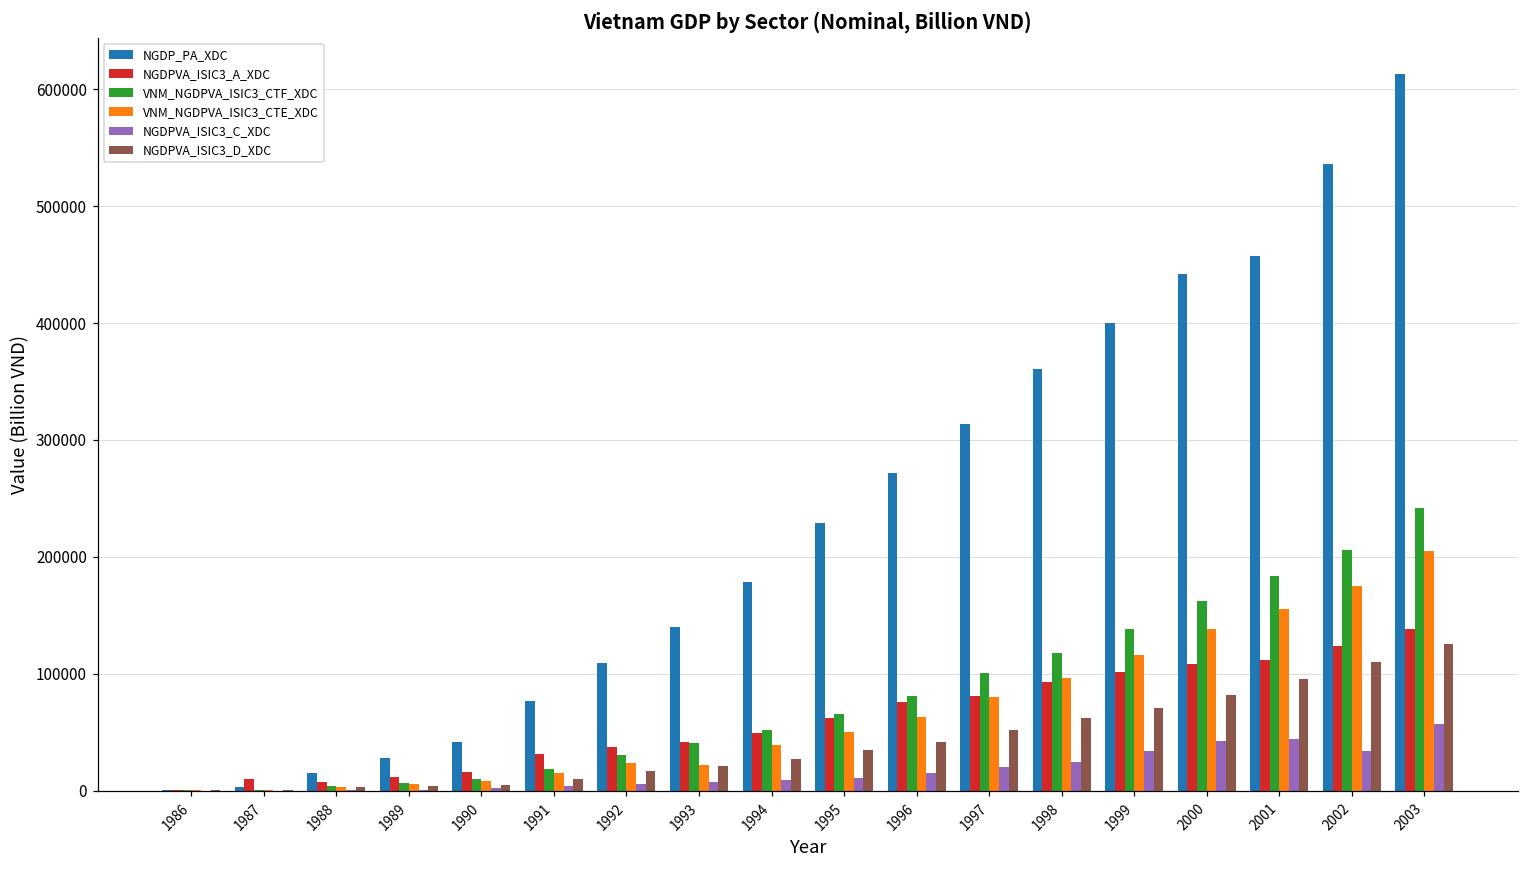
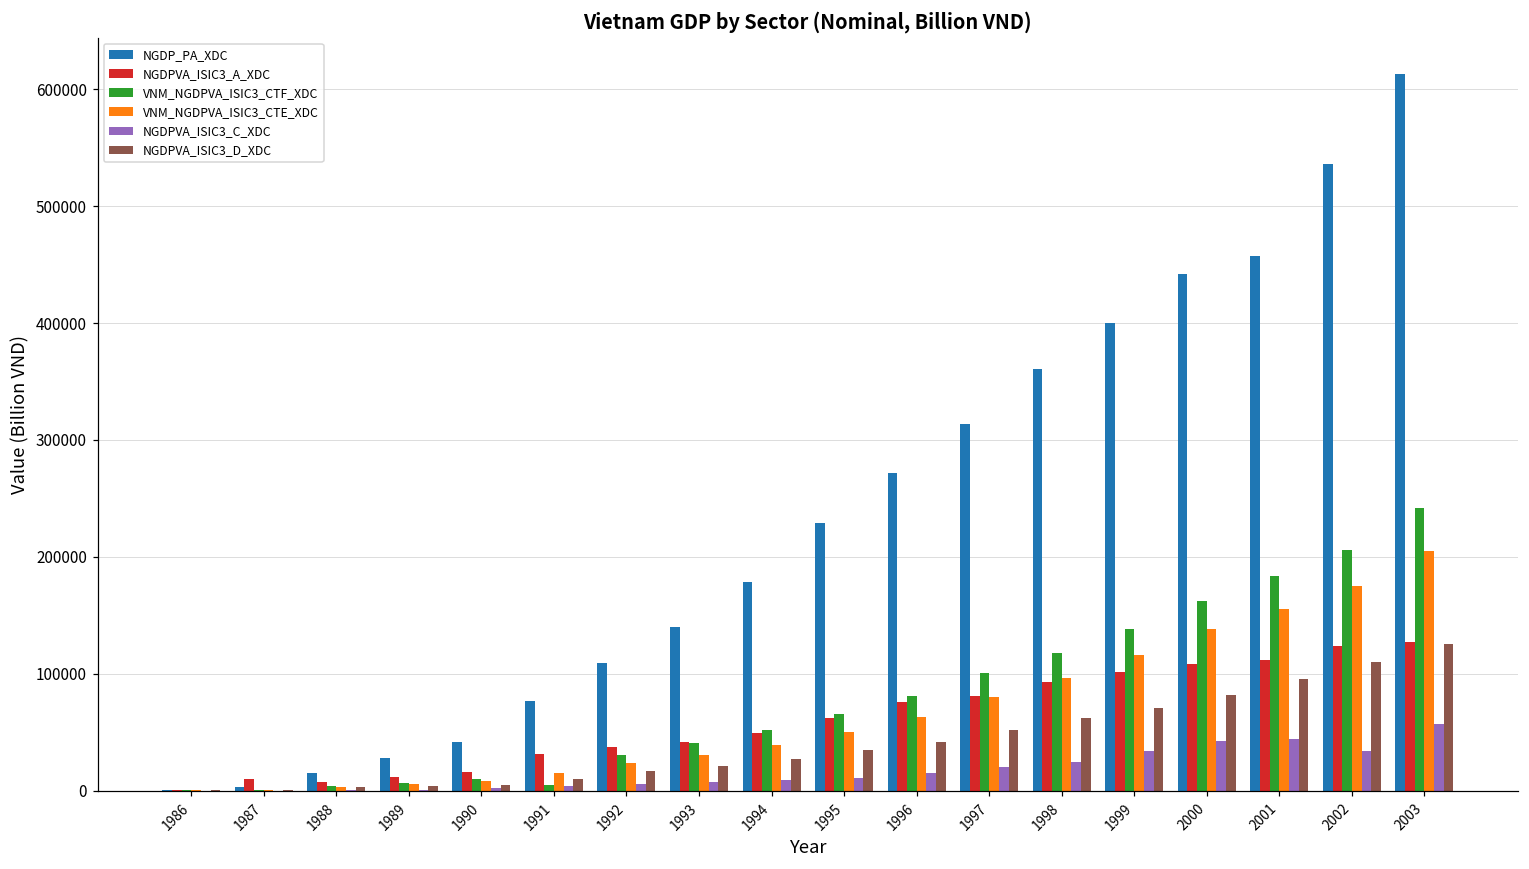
  {
    "NGDP_PA_XDC": {
      "1987": 3000,
      "1988": 15000,
      "1989": 28000,
      "1990": 42000,
      "1991": 77000,
      "1992": 110000,
      "1993": 140000,
      "1994": 179000,
      "1995": 229000,
      "1996": 272000,
      "1997": 314000,
      "1998": 361000,
      "1999": 400000,
      "2000": 442000,
      "2001": 457000,
      "2002": 536000,
      "2003": 613000
    },
    "NGDPVA_ISIC3_A_XDC": {
      "1987": 10000,
      "1988": 7000,
      "1989": 12000,
      "1990": 16000,
      "1991": 31000,
      "1992": 38000,
      "1993": 42000,
      "1994": 49000,
      "1995": 62000,
      "1996": 76000,
      "1997": 81000,
      "1998": 93000,
      "1999": 102000,
      "2000": 108000,
      "2001": 112000,
      "2002": 123000,
-     "2003": 138000
+     "2003": 127000
    },
    "VNM_NGDPVA_ISIC3_CTF_XDC": {
      "1988": 4000,
      "1989": 6000,
      "1990": 10000,
-     "1991": 18000,
+     "1991": 4000,
      "1992": 30000,
      "1993": 41000,
      "1994": 52000,
      "1995": 66000,
      "1996": 81000,
      "1997": 101000,
      "1998": 117000,
      "1999": 138000,
      "2000": 162000,
      "2001": 184000,
      "2002": 206000,
      "2003": 242000
    },
    "VNM_NGDPVA_ISIC3_CTE_XDC": {
      "1988": 3000,
      "1989": 5000,
      "1990": 8000,
      "1991": 15000,
      "1992": 24000,
-     "1993": 22000,
+     "1993": 30000,
      "1994": 39000,
      "1995": 50000,
      "1996": 63000,
      "1997": 80000,
      "1998": 96000,
      "1999": 116000,
      "2000": 139000,
      "2001": 156000,
      "2002": 175000,
      "2003": 205000
    },
    "NGDPVA_ISIC3_C_XDC": {
      "1991": 4000,
      "1992": 5000,
      "1993": 7000,
      "1994": 9000,
      "1995": 11000,
      "1996": 15000,
      "1997": 20000,
      "1998": 24000,
      "1999": 34000,
      "2000": 43000,
      "2001": 44000,
      "2002": 33000,
      "2003": 57000
    },
    "NGDPVA_ISIC3_D_XDC": {
      "1988": 3000,
      "1989": 4000,
      "1990": 5000,
      "1991": 10000,
      "1992": 17000,
      "1993": 21000,
      "1994": 27000,
      "1995": 34000,
      "1996": 41000,
      "1997": 52000,
      "1998": 62000,
      "1999": 71000,
      "2000": 82000,
      "2001": 95000,
      "2002": 110000,
      "2003": 125000
    }
  }
